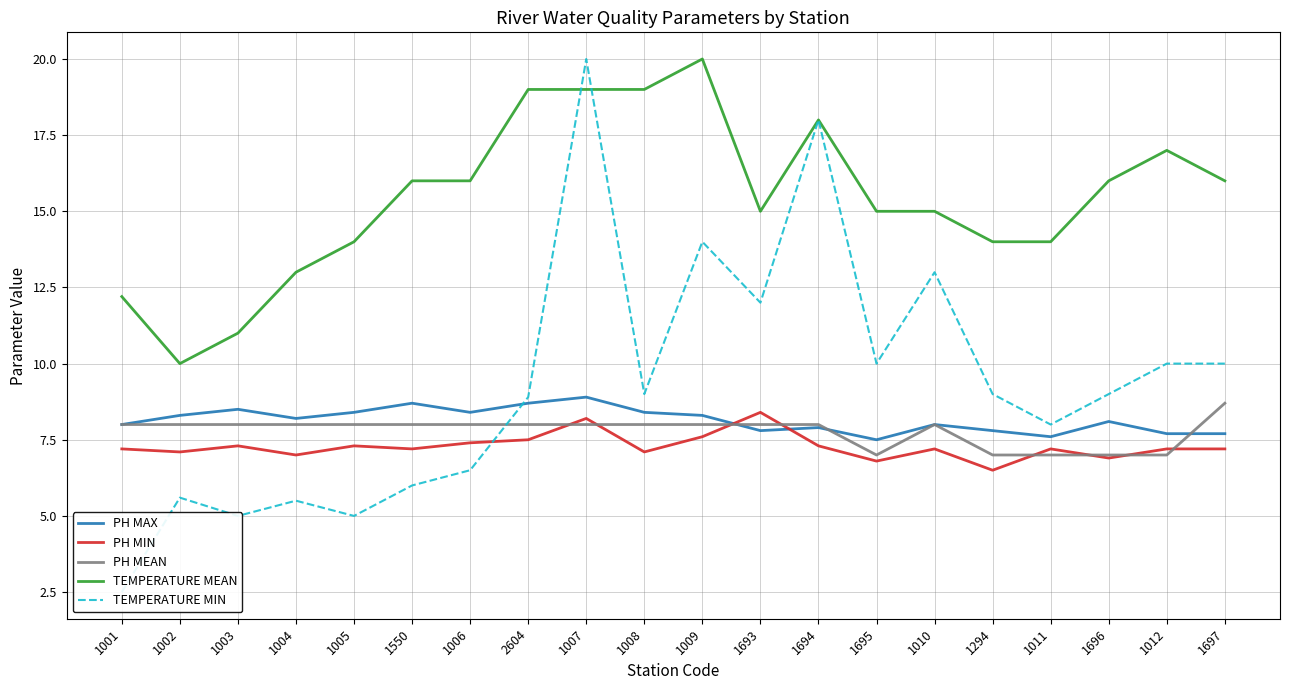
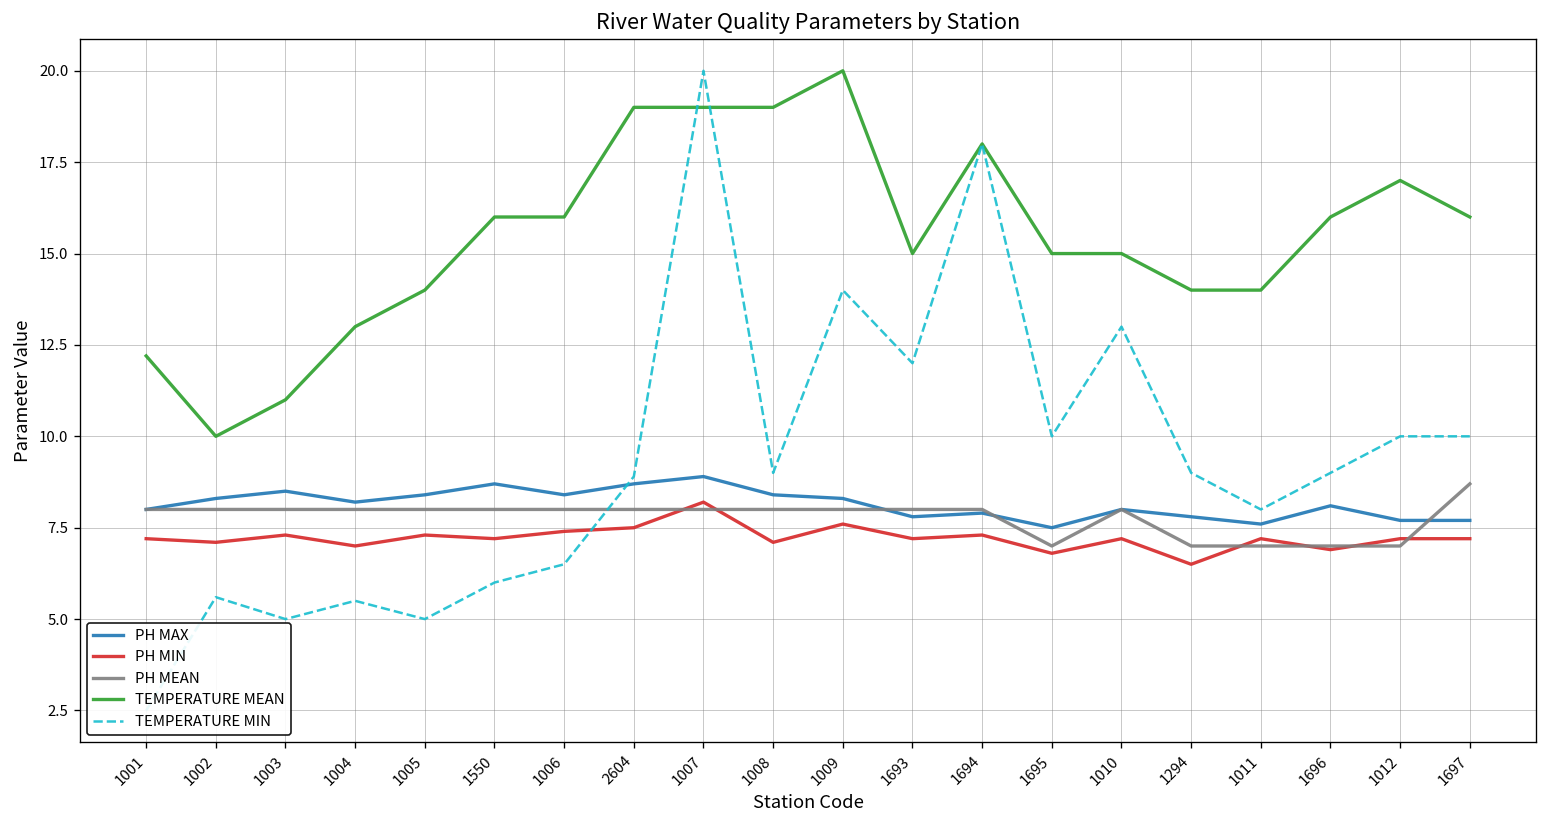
  {
    "PH MAX": {
      "1002": 8.3,
      "1003": 8.5,
      "1004": 8.2,
      "1005": 8.4,
      "1550": 8.7,
      "1006": 8.4,
      "2604": 8.7,
      "1007": 8.9,
      "1008": 8.4,
      "1009": 8.3,
      "1693": 7.8,
      "1694": 7.9,
      "1695": 7.5,
      "1294": 7.8,
      "1011": 7.6,
      "1696": 8.1,
      "1012": 7.7,
      "1697": 7.7
    },
    "PH MIN": {
      "1001": 7.2,
      "1002": 7.1,
      "1003": 7.3,
      "1004": 7.0,
      "1005": 7.3,
      "1550": 7.2,
      "1006": 7.4,
      "2604": 7.5,
      "1007": 8.2,
      "1008": 7.1,
      "1009": 7.6,
-     "1693": 8.4,
+     "1693": 7.2,
      "1694": 7.3,
      "1695": 6.8,
      "1010": 7.2,
      "1294": 6.5,
      "1011": 7.2,
      "1696": 6.9,
      "1012": 7.2,
      "1697": 7.2
    },
    "PH MEAN": {
      "1002": 8.0,
      "1003": 8.0,
      "1004": 8.0,
      "1005": 8.0,
      "1550": 8.0,
      "1006": 8.0,
      "2604": 8.0,
      "1007": 8.0,
      "1008": 8.0,
      "1009": 8.0,
      "1693": 8.0,
      "1694": 8.0,
      "1695": 7.0,
      "1294": 7.0,
      "1011": 7.0,
      "1696": 7.0,
      "1012": 7.0,
      "1697": 8.7
    },
    "TEMPERATURE MEAN": {
      "1001": 12.2,
      "1002": 10.0,
      "1003": 11.0,
      "1004": 13.0,
      "1005": 14.0,
      "1550": 16.0,
      "1006": 16.0,
      "2604": 19.0,
      "1007": 19.0,
      "1008": 19.0,
      "1009": 20.0,
      "1693": 15.0,
      "1695": 15.0,
      "1010": 15.0,
      "1294": 14.0,
      "1011": 14.0,
      "1696": 16.0,
      "1012": 17.0,
      "1697": 16.0
    },
    "TEMPERATURE MIN": {
      "1002": 5.6,
      "1004": 5.5,
      "1005": 5.0,
      "1550": 6.0,
      "1006": 6.5,
      "2604": 8.9,
      "1007": 20.0,
      "1008": 9.0,
      "1009": 14.0,
      "1693": 12.0,
      "1695": 10.0,
      "1010": 13.0,
      "1294": 9.0,
      "1011": 8.0,
      "1696": 9.0,
      "1012": 10.0,
      "1697": 10.0
    }
  }
